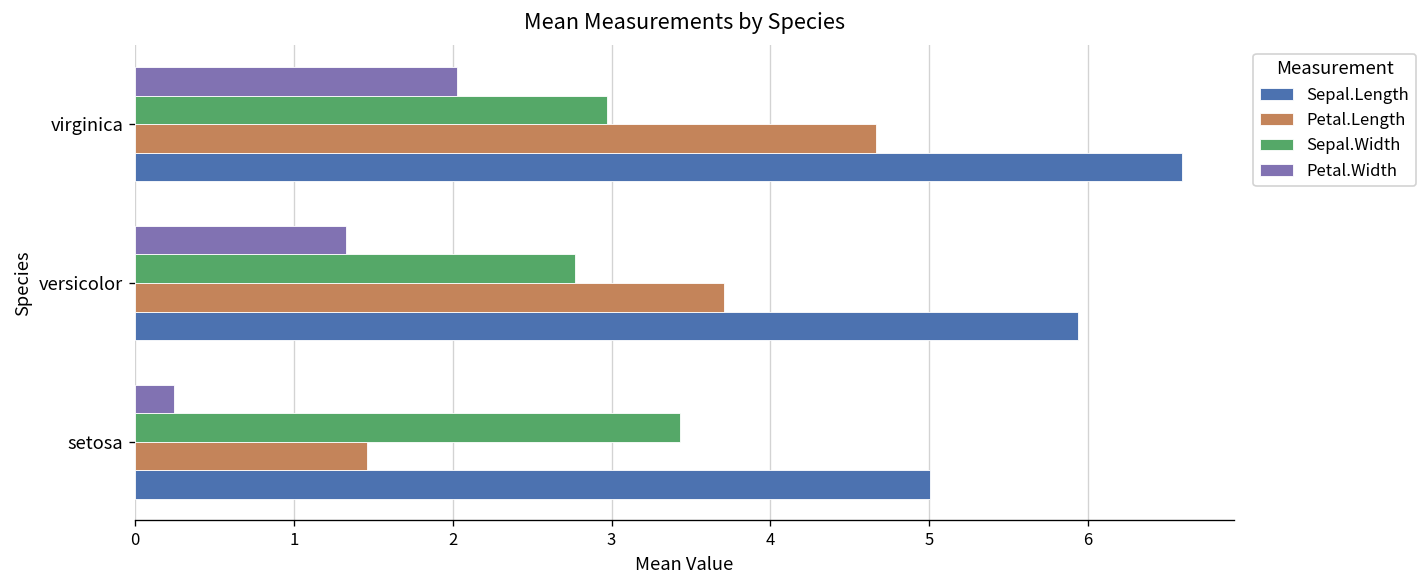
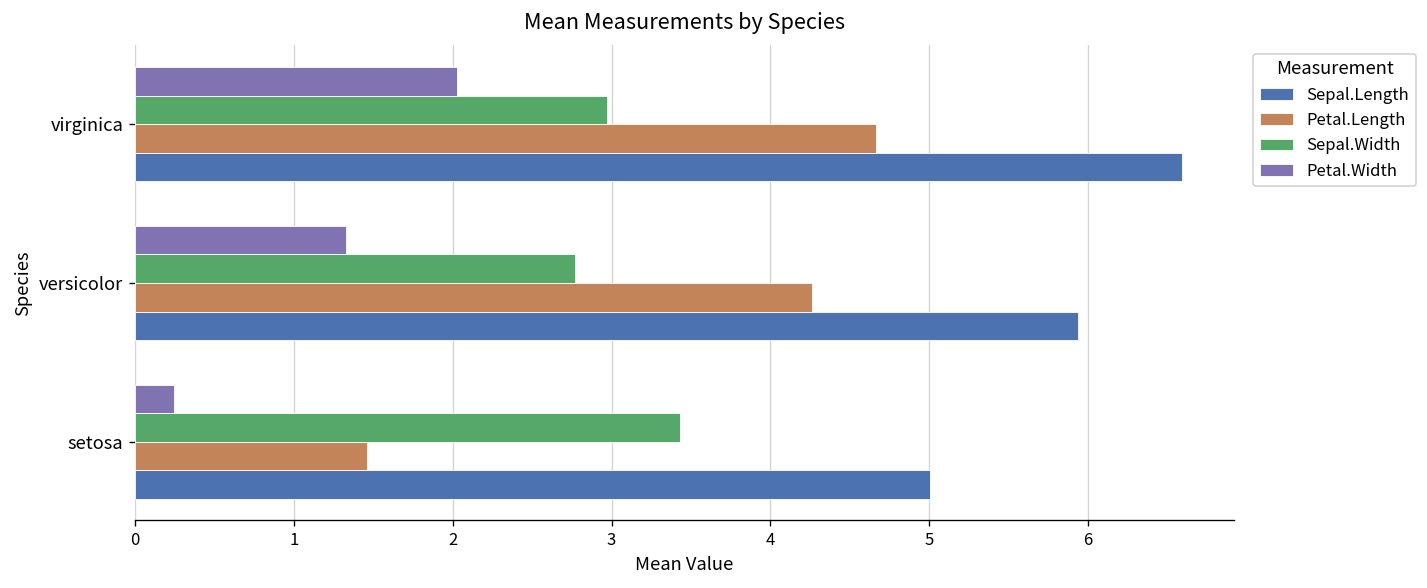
  {
    "Petal.Length": {
      "virginica": 4.67,
-     "versicolor": 3.71,
+     "versicolor": 4.26,
      "setosa": 1.46
    },
    "Sepal.Width": {
      "virginica": 2.97,
      "versicolor": 2.77,
      "setosa": 3.43
    }
  }
